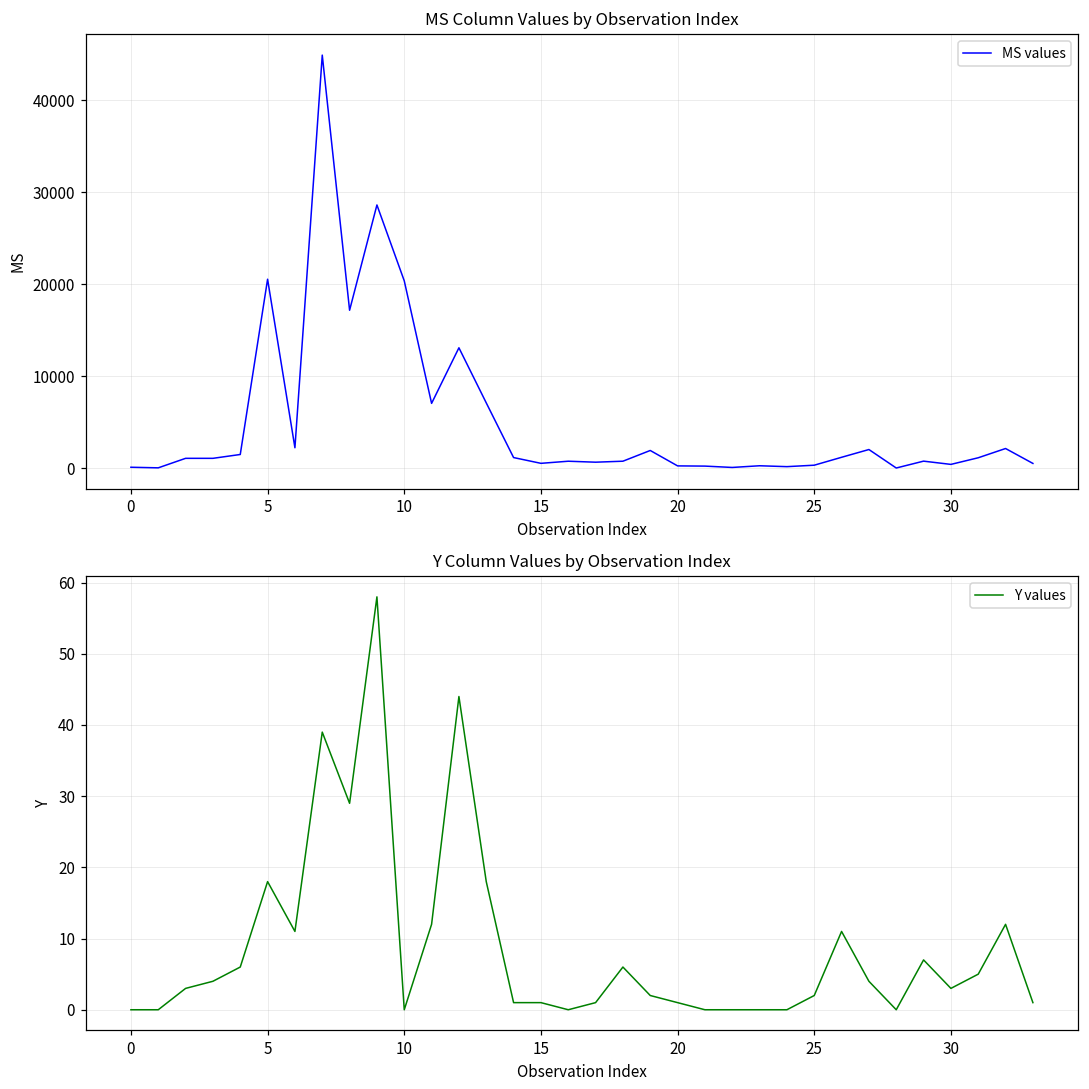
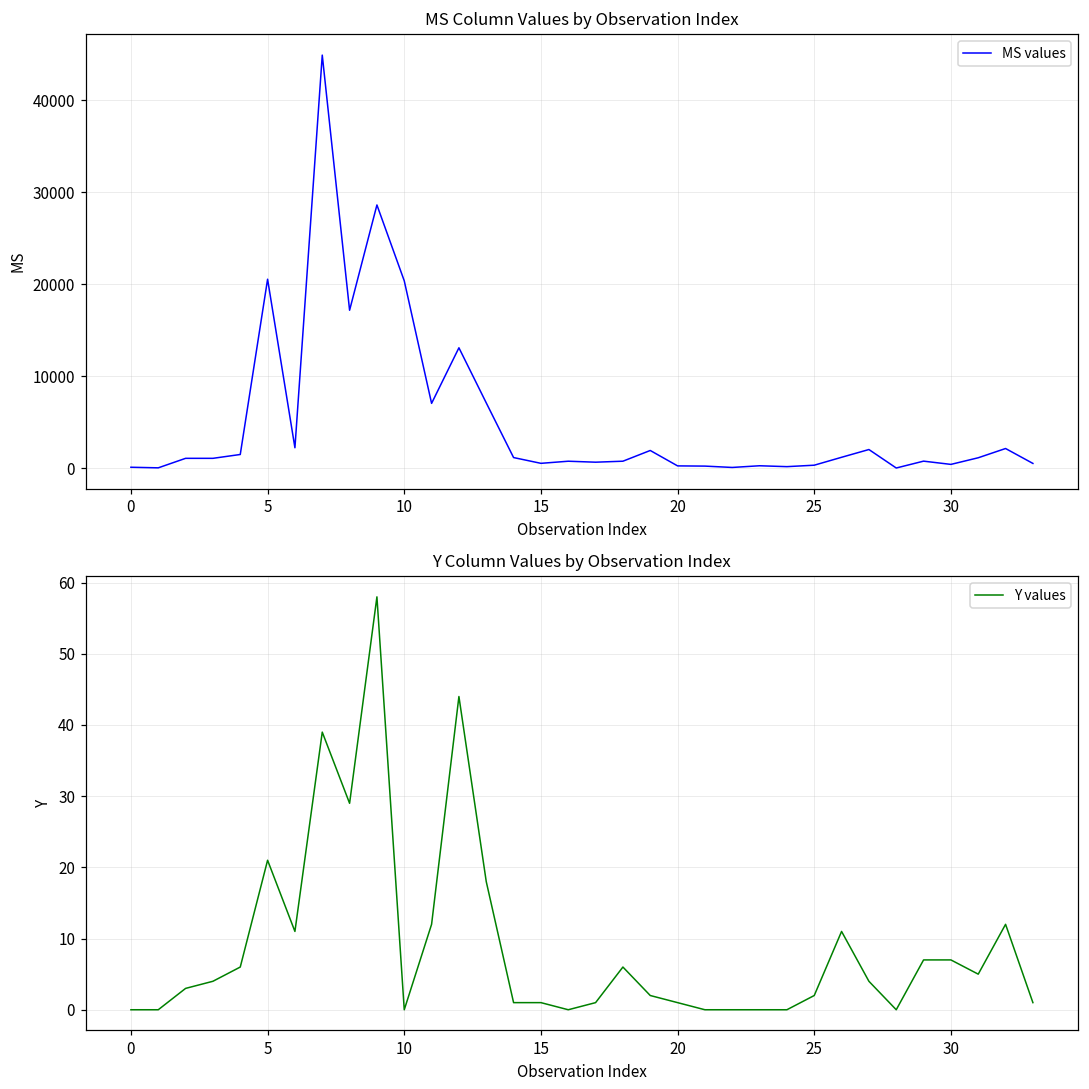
  {
    "MS Column Values by Observation Index": {
      "0": 0,
      "5": 21000,
      "10": 20000,
      "15": 1000,
      "20": 0,
      "25": 0,
      "30": 0
    },
    "Y Column Values by Observation Index": {
      "0": 0,
-     "5": 18,
+     "5": 21,
      "10": 0,
      "15": 1,
      "20": 1,
      "25": 2,
-     "30": 3
+     "30": 7
    }
  }
